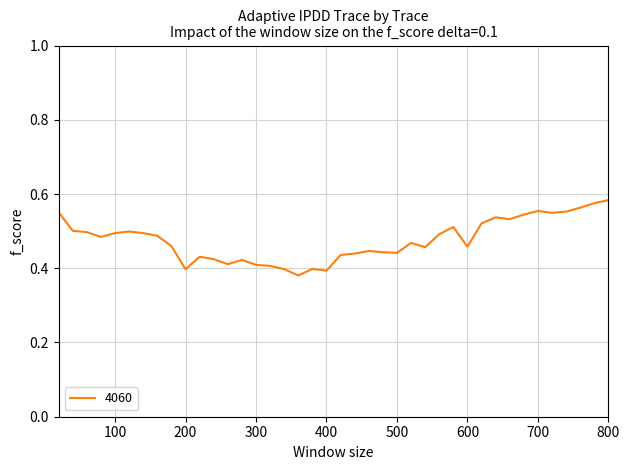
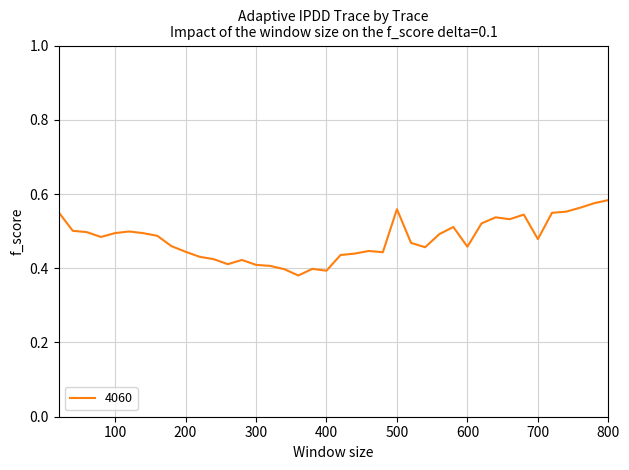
  {
    "100": 0.49,
-   "200": 0.40,
+   "200": 0.44,
    "300": 0.41,
    "400": 0.39,
-   "500": 0.44,
+   "500": 0.56,
    "600": 0.46,
-   "700": 0.55,
+   "700": 0.48,
    "800": 0.58
  }
